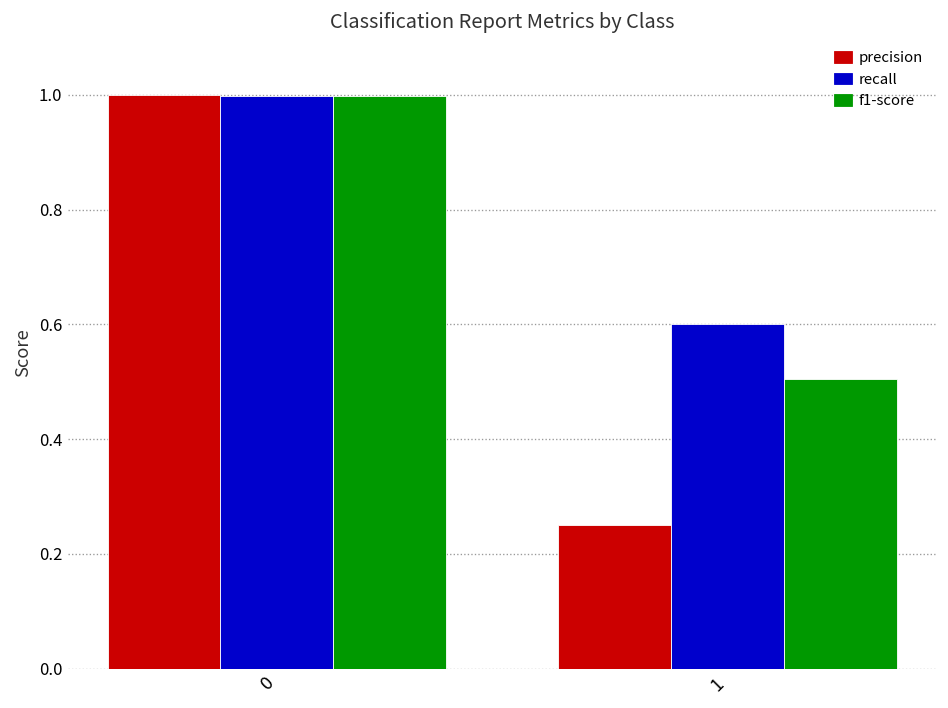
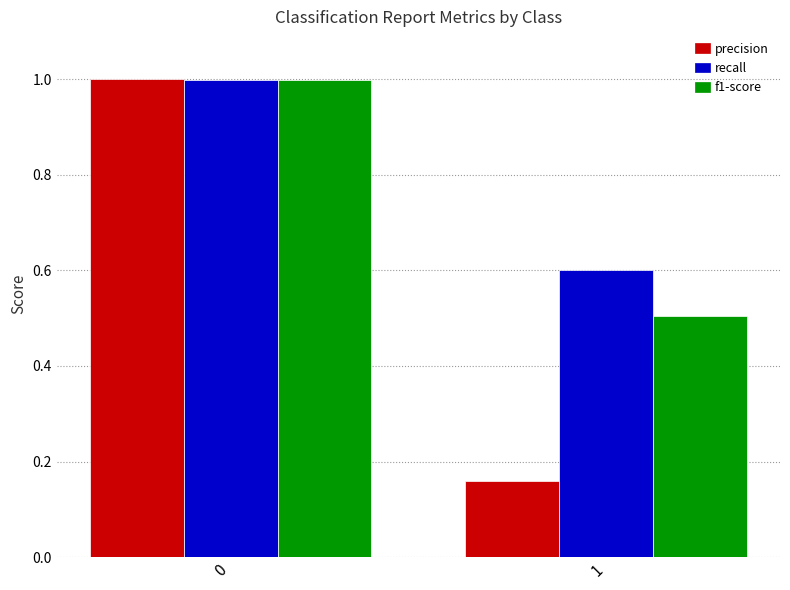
  {
    "precision": {
      "0": 1.00,
-     "1": 0.25
+     "1": 0.16
    },
    "recall": {
      "0": 1.00,
      "1": 0.60
    },
    "f1-score": {
      "0": 1.00,
      "1": 0.50
    }
  }
